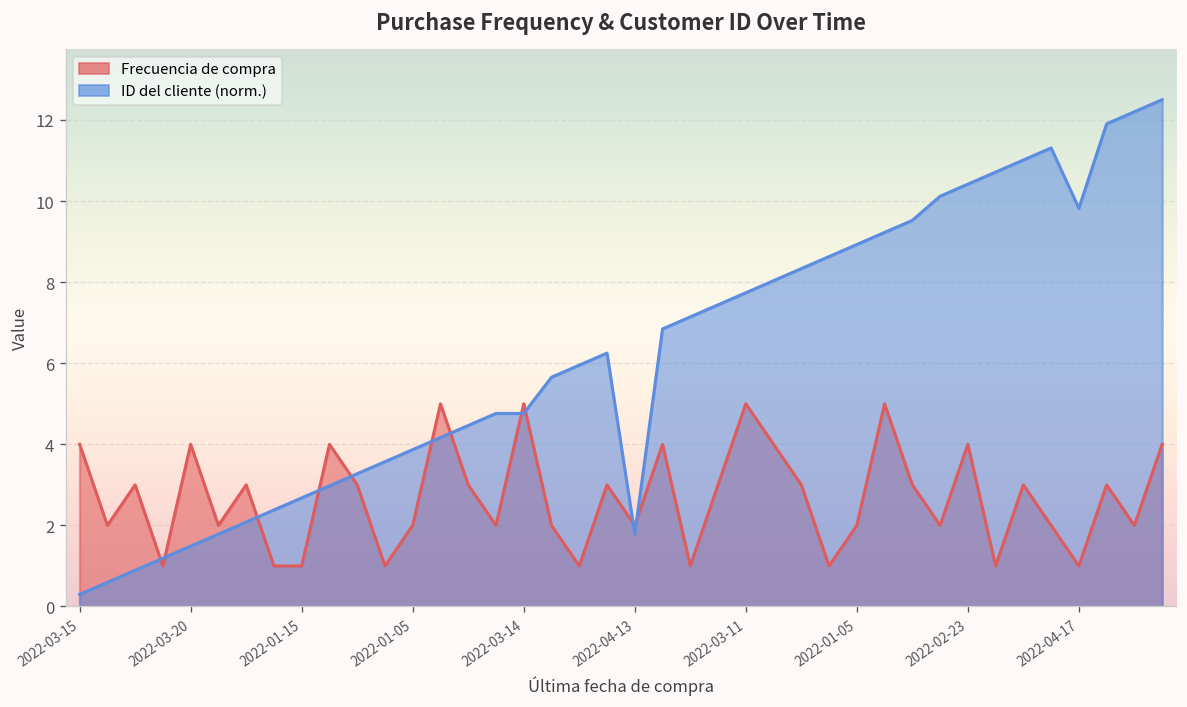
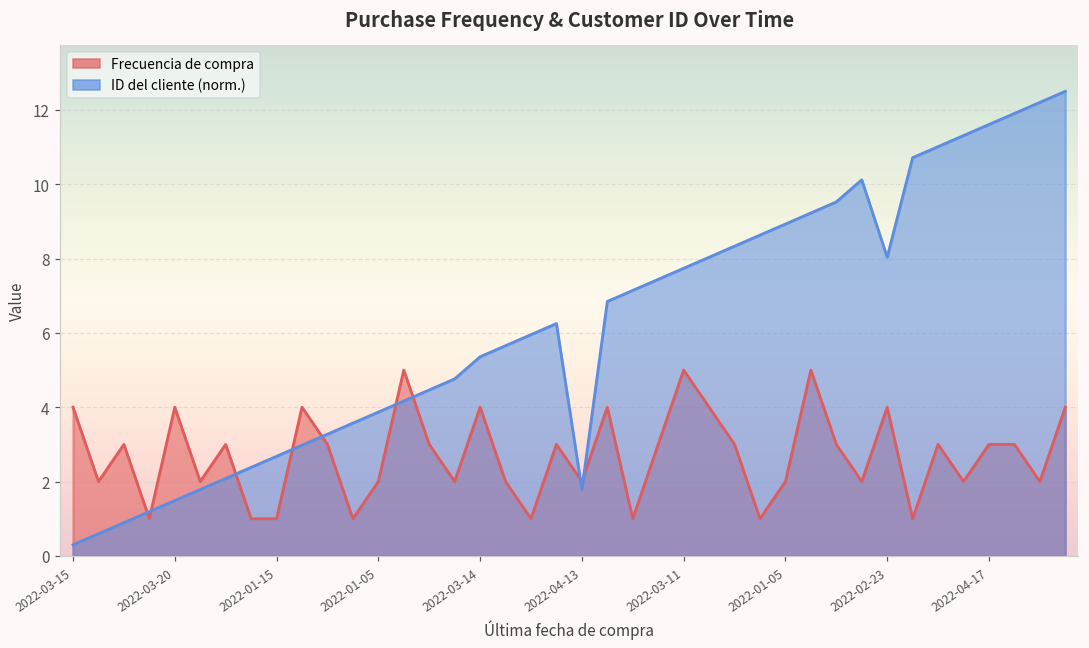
  {
    "Frecuencia de compra": {
      "2022-03-15": 4,
      "2022-01-15": 1,
-     "2022-03-14": 5,
+     "2022-03-14": 4,
      "2022-04-13": 2,
      "2022-03-11": 5,
      "2022-02-23": 4,
-     "2022-04-17": 1
+     "2022-04-17": 3
    },
    "ID del cliente (norm.)": {
      "2022-03-15": 0.3,
      "2022-01-15": 2.7,
-     "2022-03-14": 4.8,
+     "2022-03-14": 5.4,
      "2022-04-13": 1.8,
      "2022-03-11": 7.7,
-     "2022-02-23": 10.4,
-     "2022-04-17": 9.8
+     "2022-02-23": 8.0,
+     "2022-04-17": 11.6
    }
  }
